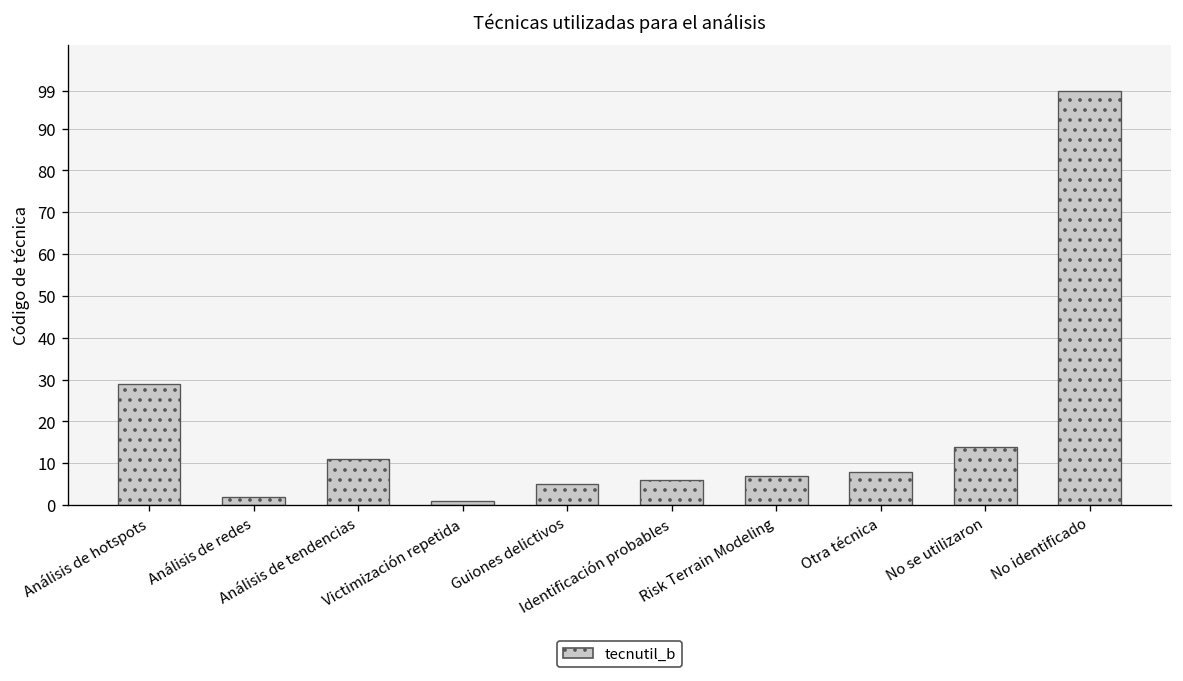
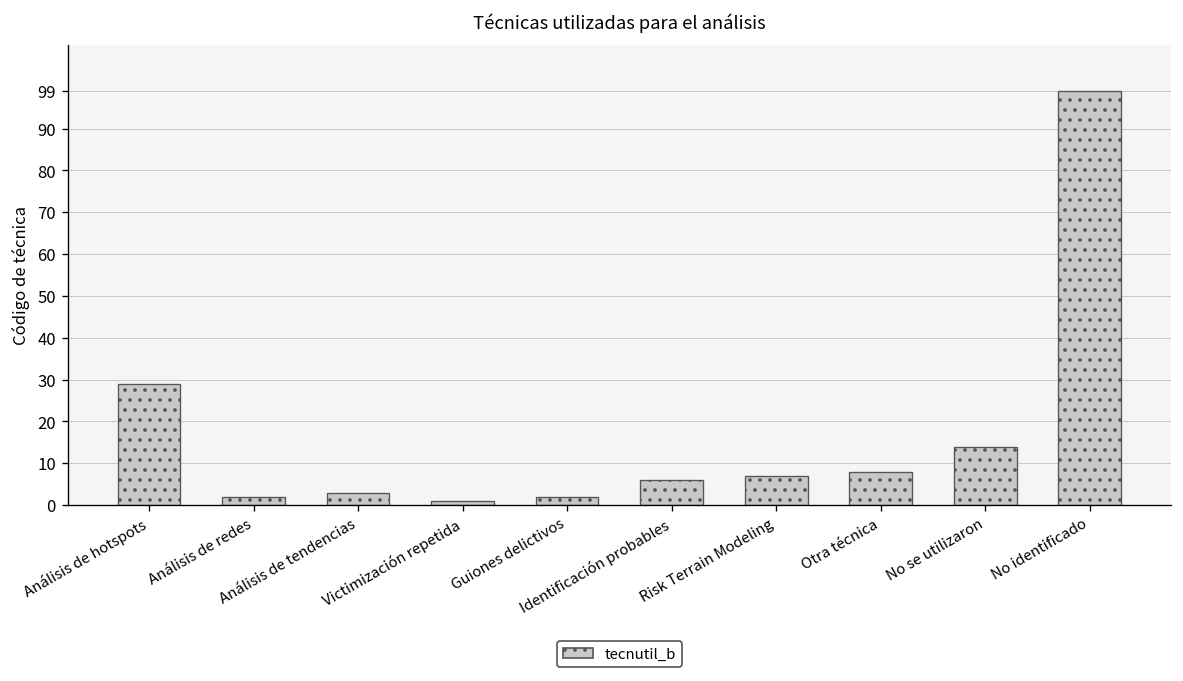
  {
    "Análisis de hotspots": 29,
    "Análisis de redes": 2,
-   "Análisis de tendencias": 11,
+   "Análisis de tendencias": 3,
    "Victimización repetida": 1,
-   "Guiones delictivos": 5,
+   "Guiones delictivos": 2,
    "Identificación probables": 6,
    "Risk Terrain Modeling": 7,
    "Otra técnica": 8,
    "No se utilizaron": 14,
    "No identificado": 99
  }
